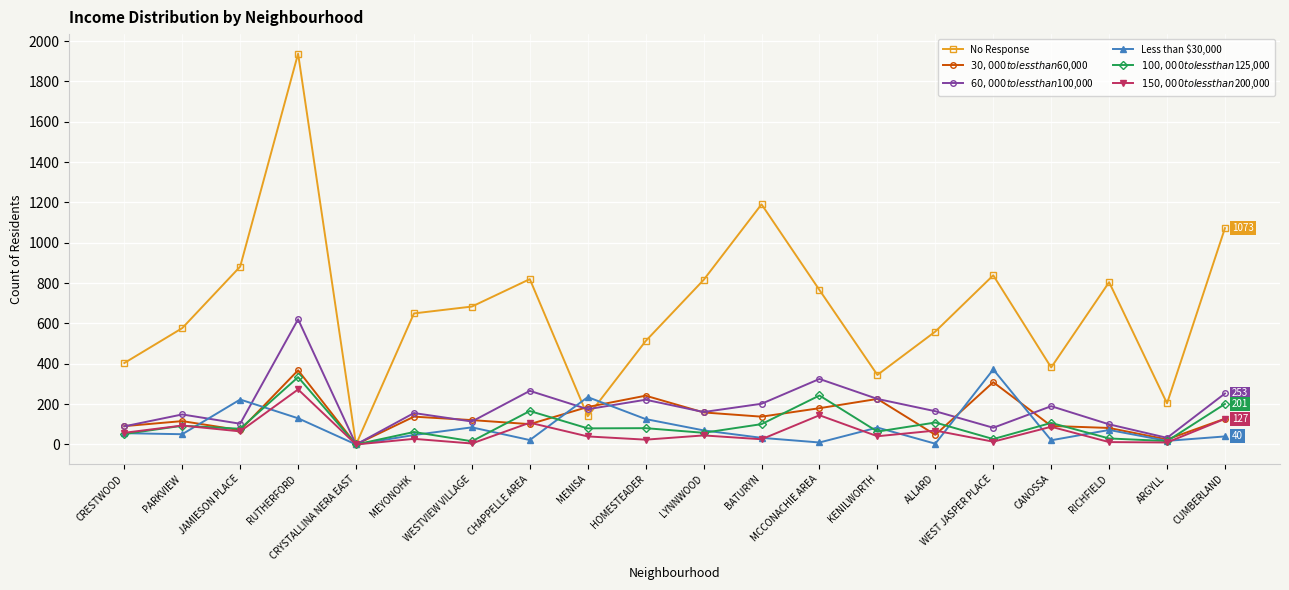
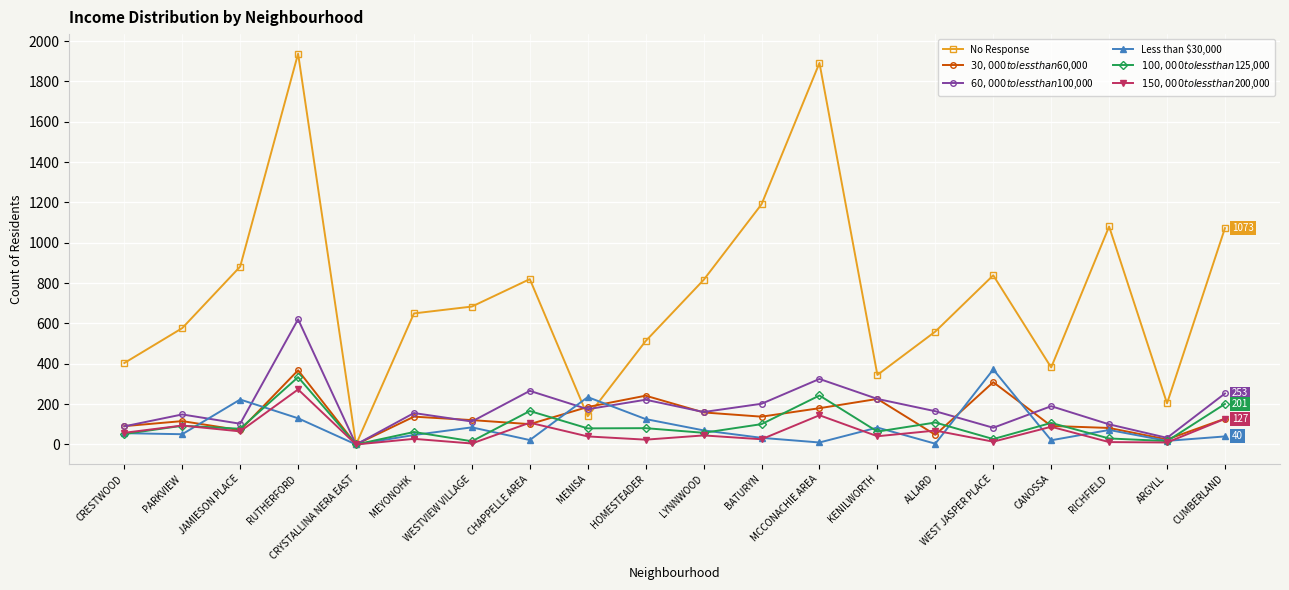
  {
    "No Response": {
      "CRESTWOOD": 400,
      "PARKVIEW": 580,
      "JAMIESON PLACE": 880,
      "RUTHERFORD": 1940,
      "MEYONOHK": 650,
      "WESTVIEW VILLAGE": 680,
      "CHAPPELLE AREA": 820,
      "MENISA": 140,
      "HOMESTEADER": 510,
      "LYNNWOOD": 820,
      "BATURYN": 1190,
-     "MCCONACHIE AREA": 770,
+     "MCCONACHIE AREA": 1890,
      "KENILWORTH": 350,
      "ALLARD": 560,
      "WEST JASPER PLACE": 840,
      "CANOSSA": 380,
-     "RICHFIELD": 810,
+     "RICHFIELD": 1080,
      "ARGYLL": 200
    },
    "Less than $30,000": {
      "PARKVIEW": 50,
      "JAMIESON PLACE": 220,
      "RUTHERFORD": 130,
      "MEYONOHK": 50,
      "WESTVIEW VILLAGE": 90,
      "CHAPPELLE AREA": 20,
      "MENISA": 240,
      "HOMESTEADER": 130,
      "MCCONACHIE AREA": 10,
      "KENILWORTH": 80,
      "ALLARD": 0,
      "WEST JASPER PLACE": 370,
      "CANOSSA": 20
    }
  }
